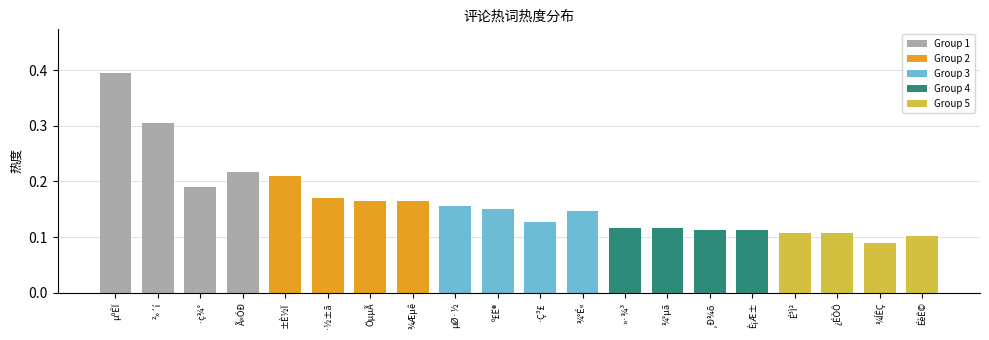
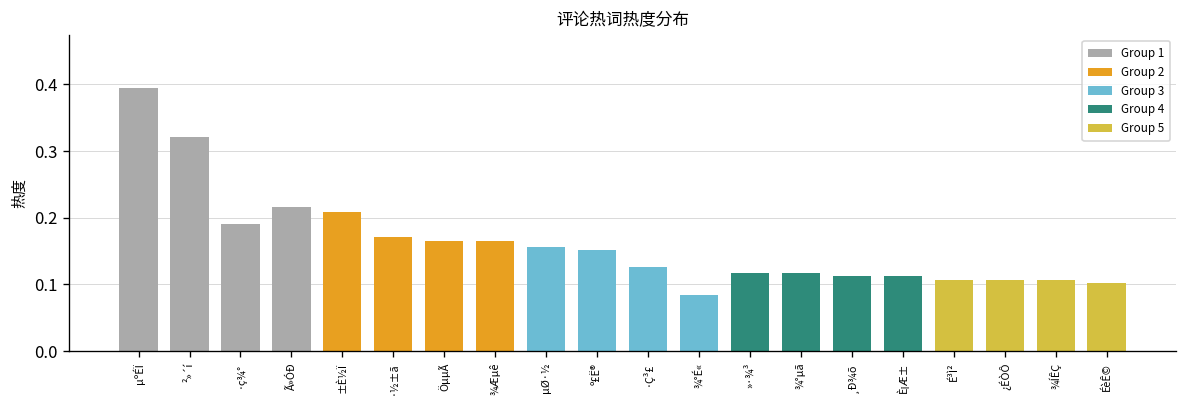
  {
    "µºÉÏ": 0.39,
-   "²»´í": 0.31,
+   "²»´í": 0.32,
    "·ç¾°": 0.19,
    "Ã»ÓÐ": 0.22,
    "±È½Ï": 0.21,
    "·½±ã": 0.17,
    "ÖµµÃ": 0.17,
    "¾Æµê": 0.17,
    "µØ·½": 0.16,
    "º£Ë®": 0.15,
    "·Ç³£": 0.13,
-   "¾°É«": 0.15,
+   "¾°É«": 0.08,
    "»·¾³": 0.12,
    "¾°µã": 0.12,
    "¸Ð¾õ": 0.11,
    "È¡Æ±": 0.11,
    "É³Ì²": 0.11,
    "¿ÉÒÔ": 0.11,
-   "¾ÍÊÇ": 0.09,
+   "¾ÍÊÇ": 0.11,
    "ÉèÊ©": 0.10
  }
